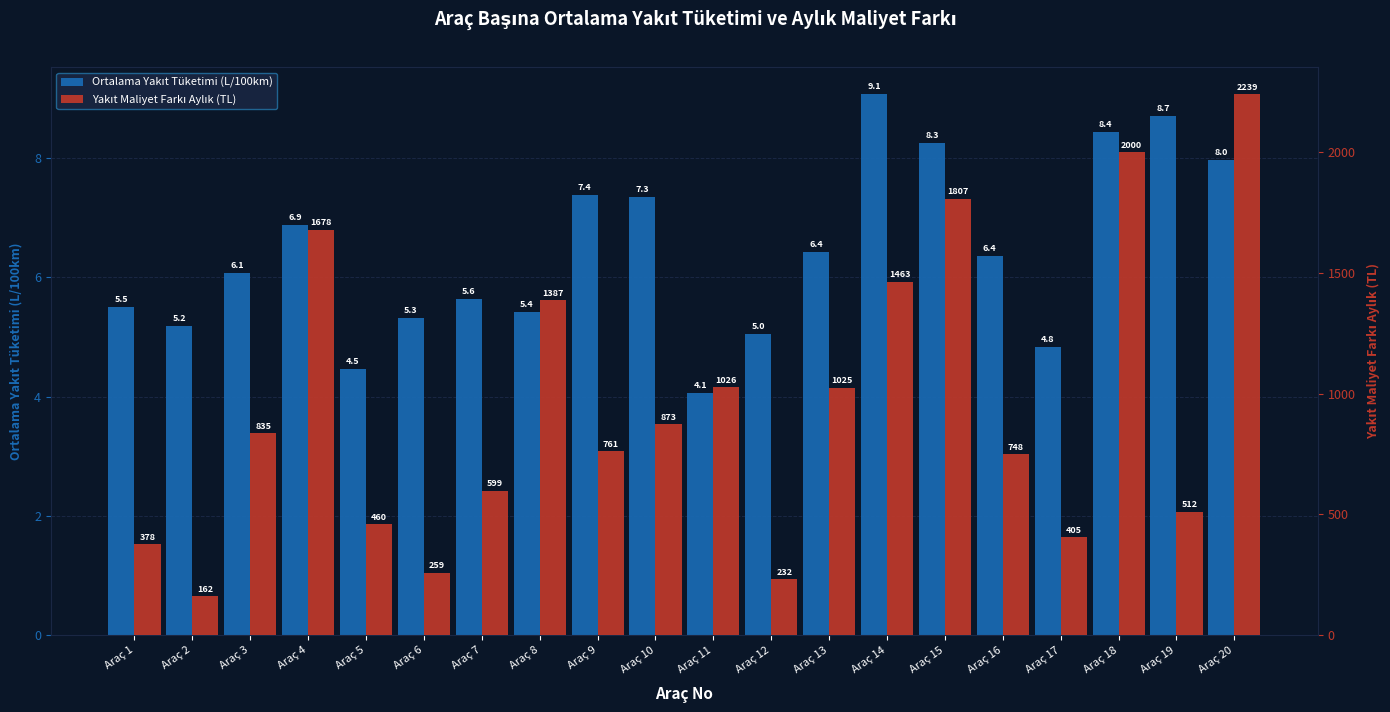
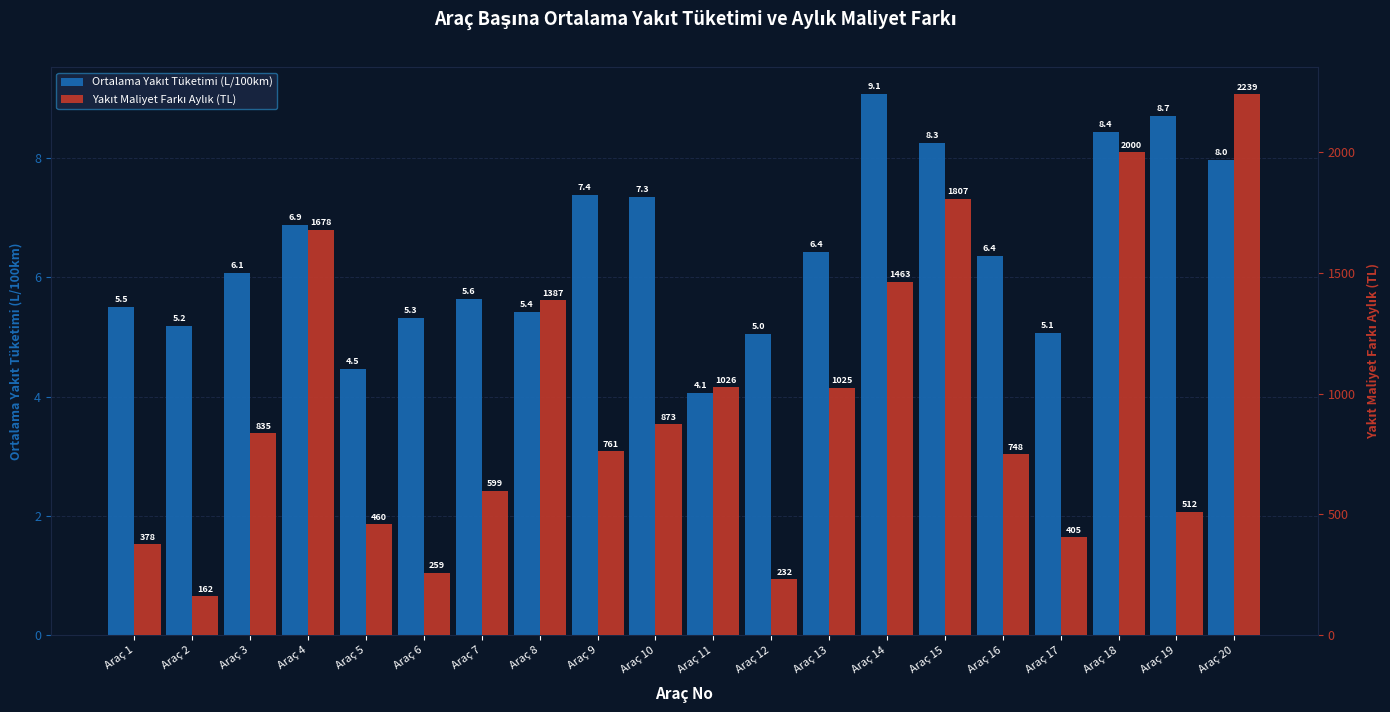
  {
    "Ortalama Yakıt Tüketimi (L/100km)": {
      "Araç 1": 5.5,
      "Araç 2": 5.2,
      "Araç 3": 6.1,
      "Araç 4": 6.9,
      "Araç 5": 4.5,
      "Araç 6": 5.3,
      "Araç 7": 5.6,
      "Araç 8": 5.4,
      "Araç 9": 7.4,
      "Araç 10": 7.3,
      "Araç 11": 4.1,
      "Araç 12": 5.0,
      "Araç 13": 6.4,
      "Araç 14": 9.1,
      "Araç 15": 8.3,
      "Araç 16": 6.4,
-     "Araç 17": 4.8,
+     "Araç 17": 5.1,
      "Araç 18": 8.4,
      "Araç 19": 8.7,
      "Araç 20": 8.0
    },
    "Yakıt Maliyet Farkı Aylık (TL)": {
      "Araç 1": 378,
      "Araç 2": 162,
      "Araç 3": 835,
      "Araç 4": 1678,
      "Araç 5": 460,
      "Araç 6": 259,
      "Araç 7": 599,
      "Araç 8": 1387,
      "Araç 9": 761,
      "Araç 10": 873,
      "Araç 11": 1026,
      "Araç 12": 232,
      "Araç 13": 1025,
      "Araç 14": 1463,
      "Araç 15": 1807,
      "Araç 16": 748,
      "Araç 17": 405,
      "Araç 18": 2000,
      "Araç 19": 512,
      "Araç 20": 2239
    }
  }
